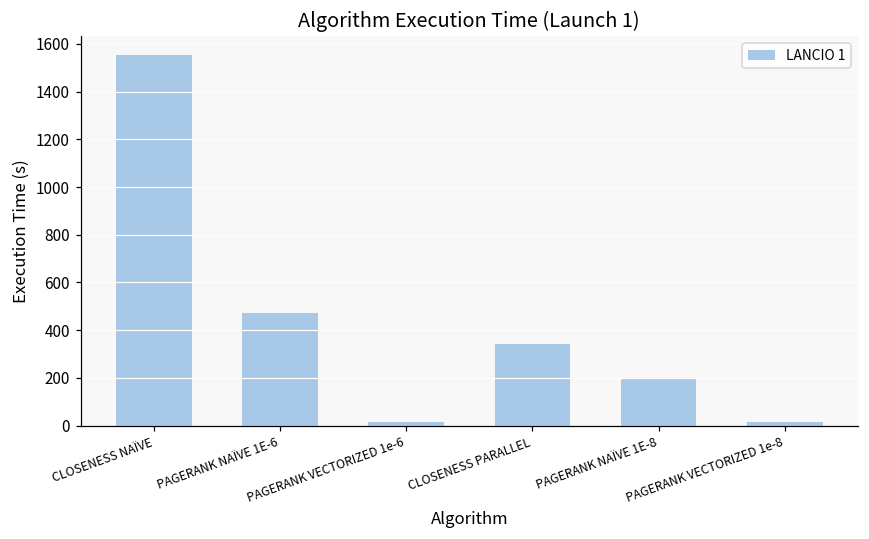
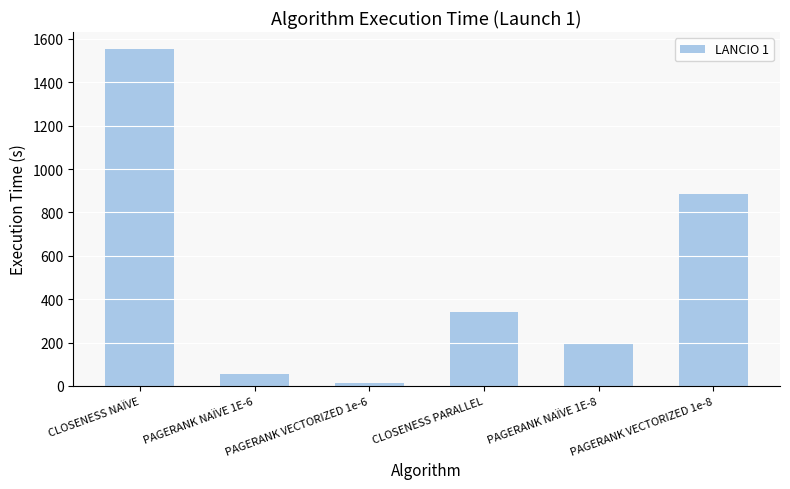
  {
    "CLOSENESS NAÏVE": 1550,
-   "PAGERANK NAÏVE 1E-6": 470,
+   "PAGERANK NAÏVE 1E-6": 60,
    "PAGERANK VECTORIZED 1e-6": 20,
    "CLOSENESS PARALLEL": 340,
    "PAGERANK NAÏVE 1E-8": 190,
-   "PAGERANK VECTORIZED 1e-8": 10
+   "PAGERANK VECTORIZED 1e-8": 890
  }
